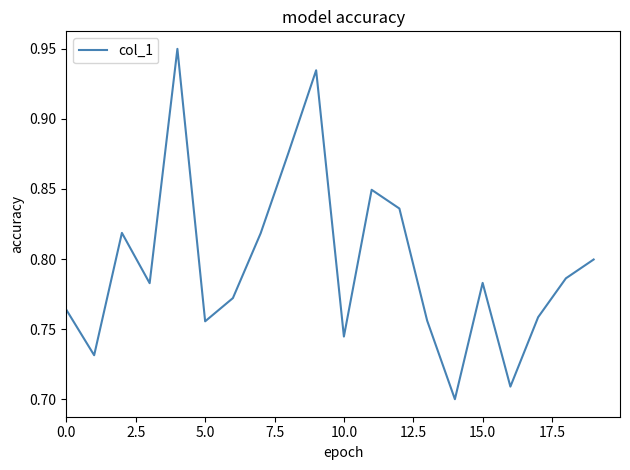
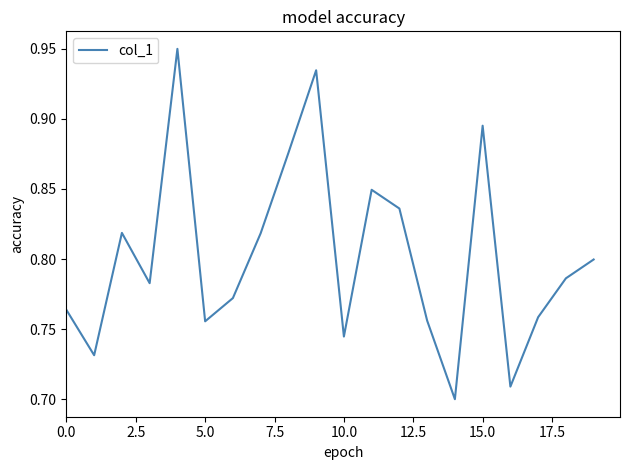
  {
    "0.0": 0.764,
    "5.0": 0.756,
    "10.0": 0.745,
-   "15.0": 0.783
+   "15.0": 0.895
  }
